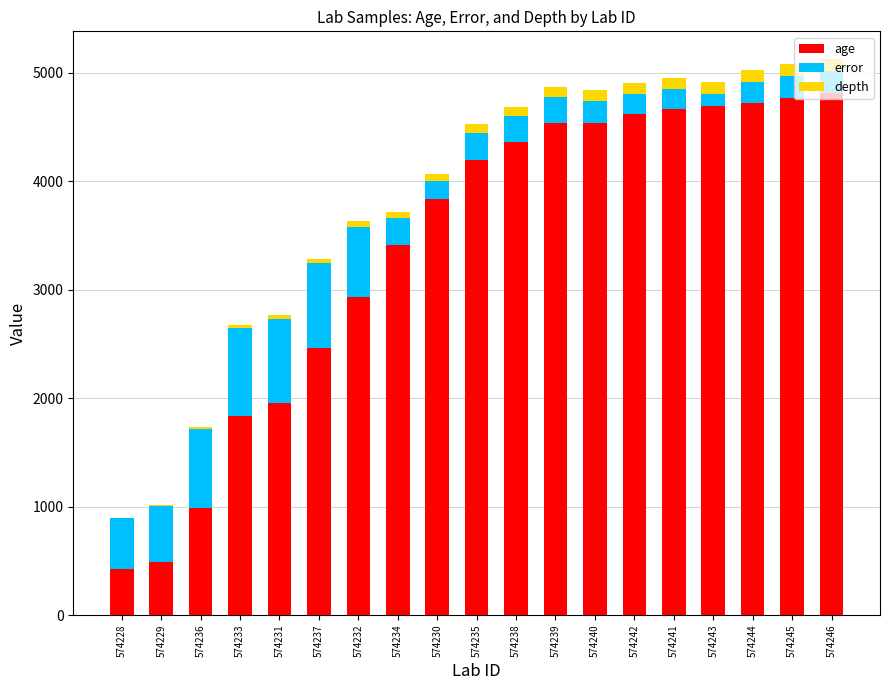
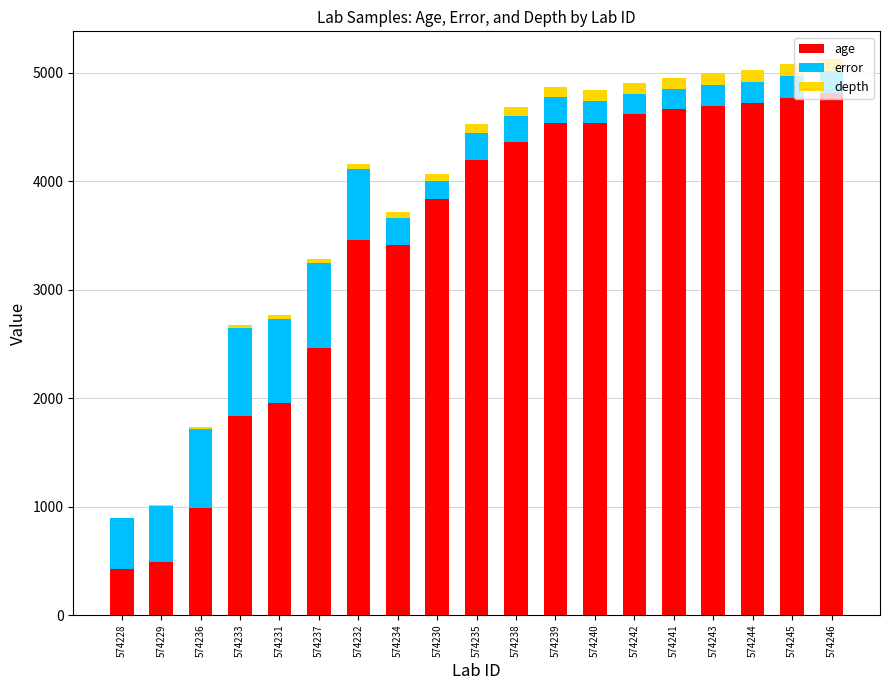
  {
    "age": {
      "574228": 420,
      "574229": 490,
      "574236": 990,
      "574233": 1830,
      "574231": 1960,
      "574237": 2460,
-     "574232": 2930,
+     "574232": 3460,
      "574234": 3420,
      "574230": 3830,
      "574235": 4200,
      "574238": 4370,
      "574239": 4540,
      "574240": 4540,
      "574242": 4620,
      "574241": 4670,
      "574243": 4700,
      "574244": 4730,
      "574245": 4770
    },
    "error": {
      "574228": 470,
      "574229": 520,
      "574236": 730,
      "574233": 820,
      "574231": 780,
      "574237": 780,
      "574232": 650,
      "574234": 250,
      "574230": 170,
      "574235": 250,
      "574238": 230,
      "574239": 240,
      "574240": 210,
      "574242": 190,
      "574241": 180,
-     "574243": 110,
+     "574243": 190,
      "574244": 190,
      "574245": 210
    },
    "depth": {
      "574233": 30,
      "574231": 30,
      "574237": 40,
      "574232": 50,
      "574234": 60,
      "574230": 60,
      "574235": 80,
      "574238": 90,
      "574239": 90,
      "574240": 100,
      "574242": 100,
      "574241": 100,
      "574243": 110,
      "574244": 110,
      "574245": 110
    }
  }
